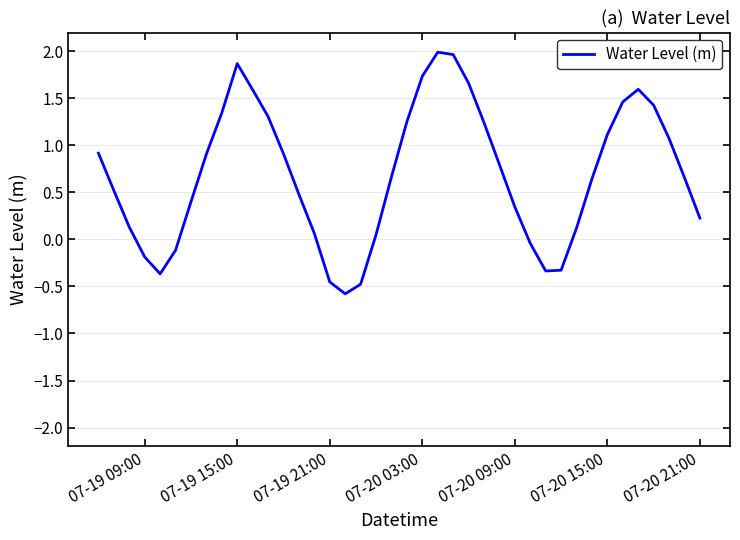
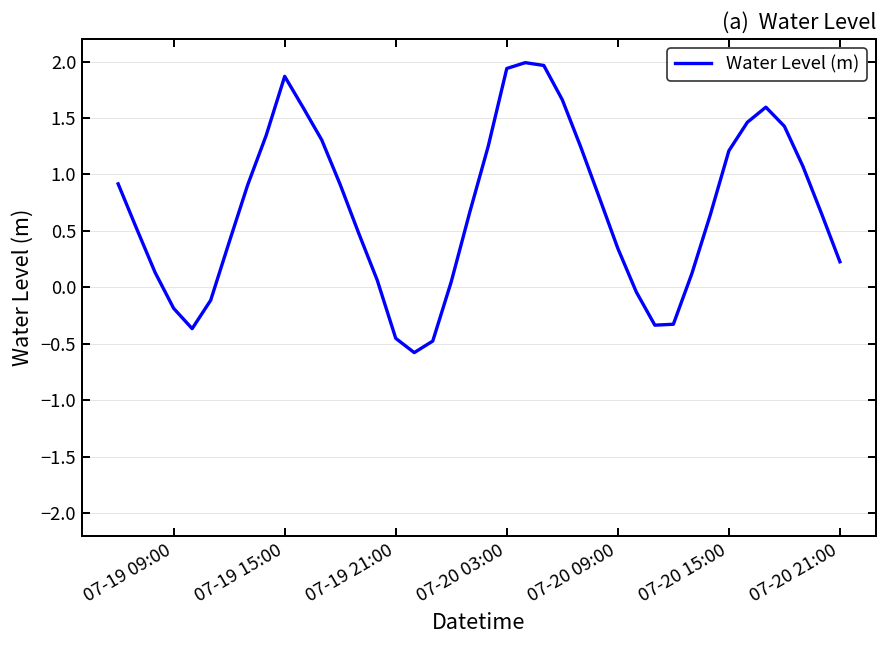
  {
    "07-19 09:00": -0.2,
    "07-19 15:00": 1.9,
    "07-19 21:00": -0.5,
-   "07-20 03:00": 1.7,
+   "07-20 03:00": 1.9,
    "07-20 09:00": 0.3,
-   "07-20 15:00": 1.1,
+   "07-20 15:00": 1.2,
    "07-20 21:00": 0.2
  }
